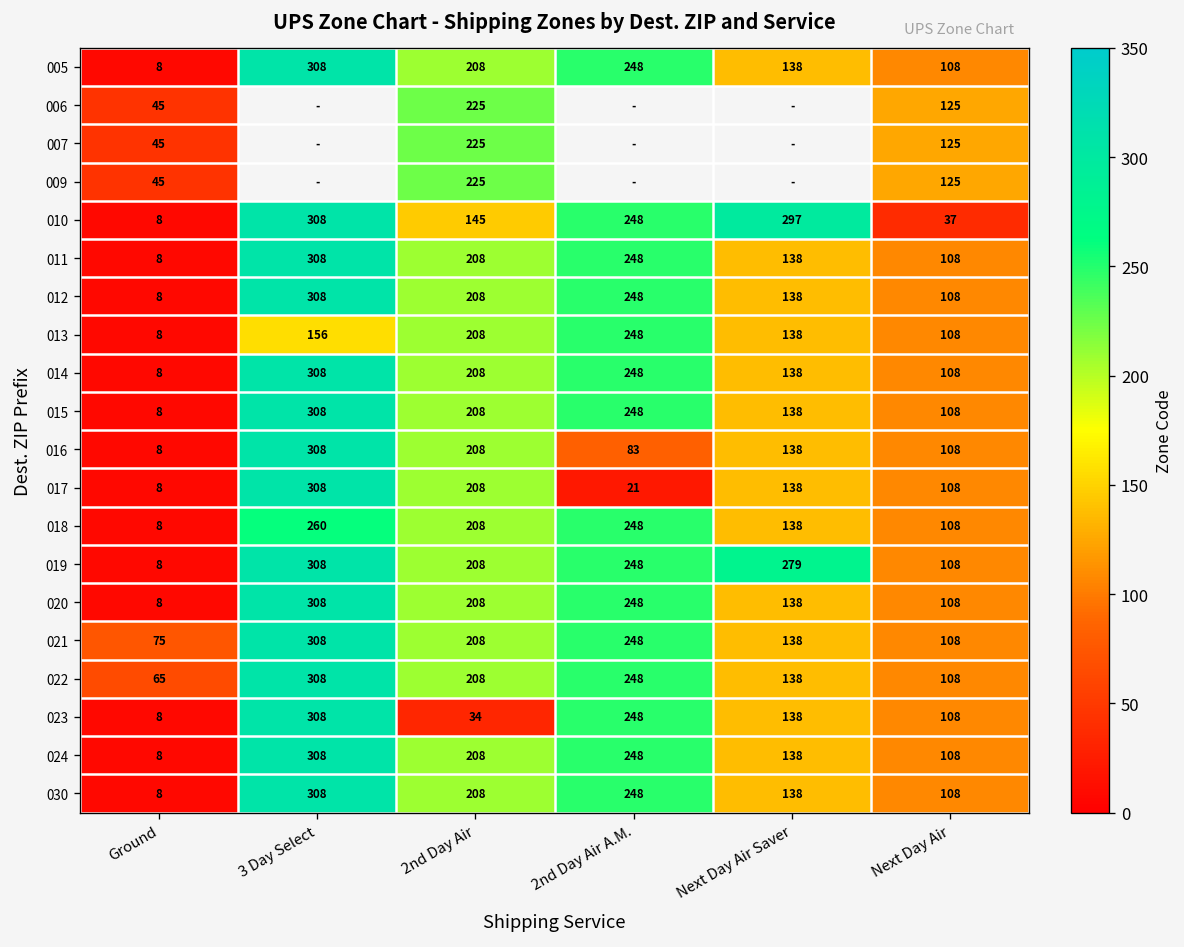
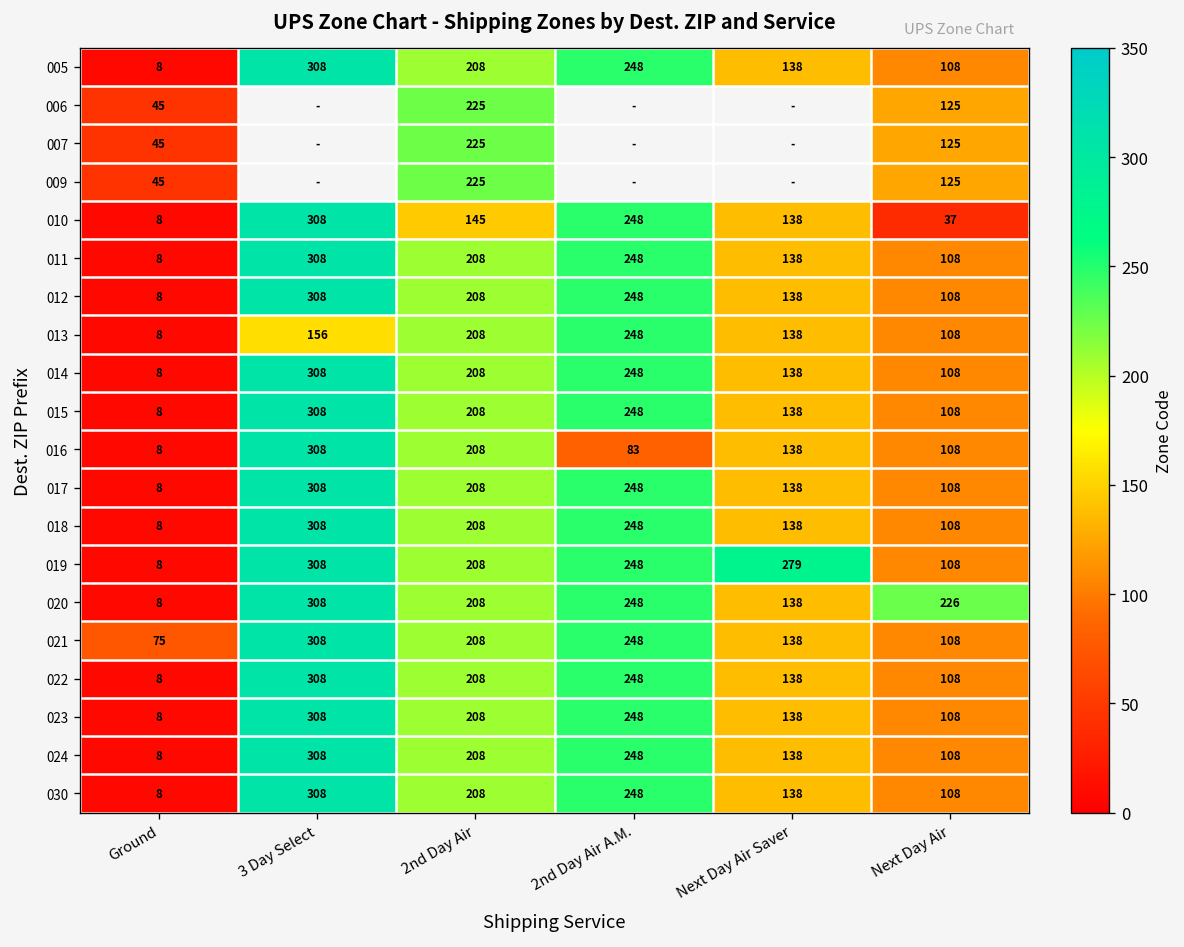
  {
    "005": {
      "Ground": 8,
      "3 Day Select": 308,
      "2nd Day Air": 208,
      "2nd Day Air A.M.": 248,
      "Next Day Air Saver": 138,
      "Next Day Air": 108
    },
    "006": {
      "Ground": 45,
      "2nd Day Air": 225,
      "Next Day Air": 125
    },
    "007": {
      "Ground": 45,
      "2nd Day Air": 225,
      "Next Day Air": 125
    },
    "009": {
      "Ground": 45,
      "2nd Day Air": 225,
      "Next Day Air": 125
    },
    "010": {
      "Ground": 8,
      "3 Day Select": 308,
      "2nd Day Air": 145,
      "2nd Day Air A.M.": 248,
-     "Next Day Air Saver": 297,
+     "Next Day Air Saver": 138,
      "Next Day Air": 37
    },
    "011": {
      "Ground": 8,
      "3 Day Select": 308,
      "2nd Day Air": 208,
      "2nd Day Air A.M.": 248,
      "Next Day Air Saver": 138,
      "Next Day Air": 108
    },
    "012": {
      "Ground": 8,
      "3 Day Select": 308,
      "2nd Day Air": 208,
      "2nd Day Air A.M.": 248,
      "Next Day Air Saver": 138,
      "Next Day Air": 108
    },
    "013": {
      "Ground": 8,
      "3 Day Select": 156,
      "2nd Day Air": 208,
      "2nd Day Air A.M.": 248,
      "Next Day Air Saver": 138,
      "Next Day Air": 108
    },
    "014": {
      "Ground": 8,
      "3 Day Select": 308,
      "2nd Day Air": 208,
      "2nd Day Air A.M.": 248,
      "Next Day Air Saver": 138,
      "Next Day Air": 108
    },
    "015": {
      "Ground": 8,
      "3 Day Select": 308,
      "2nd Day Air": 208,
      "2nd Day Air A.M.": 248,
      "Next Day Air Saver": 138,
      "Next Day Air": 108
    },
    "016": {
      "Ground": 8,
      "3 Day Select": 308,
      "2nd Day Air": 208,
      "2nd Day Air A.M.": 83,
      "Next Day Air Saver": 138,
      "Next Day Air": 108
    },
    "017": {
      "Ground": 8,
      "3 Day Select": 308,
      "2nd Day Air": 208,
-     "2nd Day Air A.M.": 21,
+     "2nd Day Air A.M.": 248,
      "Next Day Air Saver": 138,
      "Next Day Air": 108
    },
    "018": {
      "Ground": 8,
-     "3 Day Select": 260,
+     "3 Day Select": 308,
      "2nd Day Air": 208,
      "2nd Day Air A.M.": 248,
      "Next Day Air Saver": 138,
      "Next Day Air": 108
    },
    "019": {
      "Ground": 8,
      "3 Day Select": 308,
      "2nd Day Air": 208,
      "2nd Day Air A.M.": 248,
      "Next Day Air Saver": 279,
      "Next Day Air": 108
    },
    "020": {
      "Ground": 8,
      "3 Day Select": 308,
      "2nd Day Air": 208,
      "2nd Day Air A.M.": 248,
      "Next Day Air Saver": 138,
-     "Next Day Air": 108
+     "Next Day Air": 226
    },
    "021": {
      "Ground": 75,
      "3 Day Select": 308,
      "2nd Day Air": 208,
      "2nd Day Air A.M.": 248,
      "Next Day Air Saver": 138,
      "Next Day Air": 108
    },
    "022": {
-     "Ground": 65,
+     "Ground": 8,
      "3 Day Select": 308,
      "2nd Day Air": 208,
      "2nd Day Air A.M.": 248,
      "Next Day Air Saver": 138,
      "Next Day Air": 108
    },
    "023": {
      "Ground": 8,
      "3 Day Select": 308,
-     "2nd Day Air": 34,
+     "2nd Day Air": 208,
      "2nd Day Air A.M.": 248,
      "Next Day Air Saver": 138,
      "Next Day Air": 108
    },
    "024": {
      "Ground": 8,
      "3 Day Select": 308,
      "2nd Day Air": 208,
      "2nd Day Air A.M.": 248,
      "Next Day Air Saver": 138,
      "Next Day Air": 108
    },
    "030": {
      "Ground": 8,
      "3 Day Select": 308,
      "2nd Day Air": 208,
      "2nd Day Air A.M.": 248,
      "Next Day Air Saver": 138,
      "Next Day Air": 108
    }
  }
